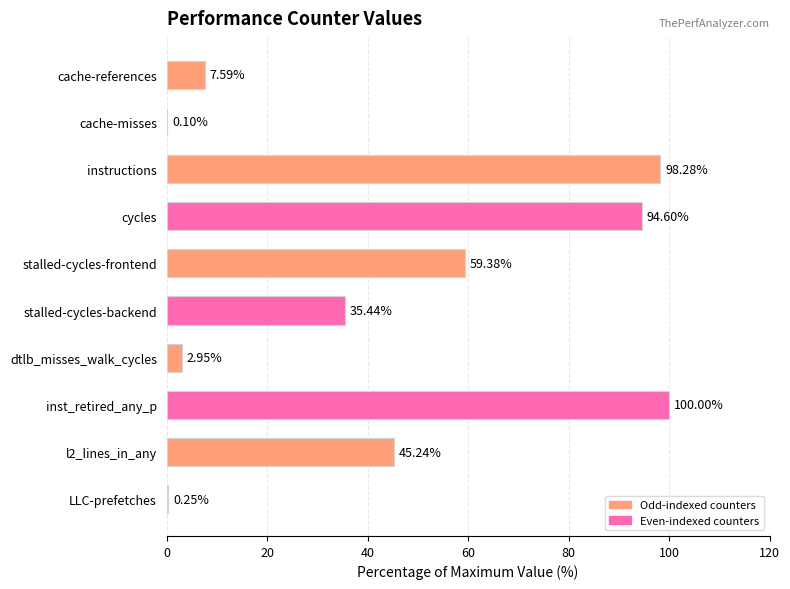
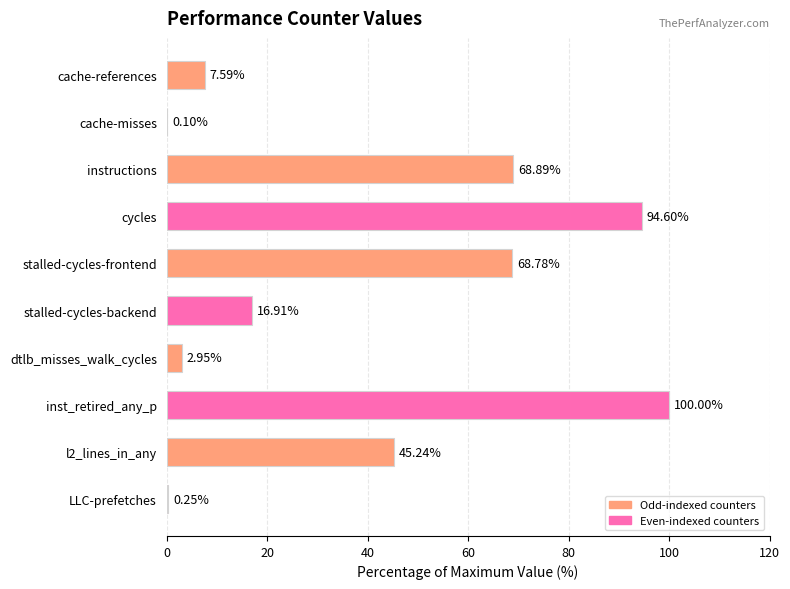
  {
    "cache-references": "7.59%",
    "cache-misses": "0.10%",
-   "instructions": "98.28%",
+   "instructions": "68.89%",
    "cycles": "94.60%",
-   "stalled-cycles-frontend": "59.38%",
-   "stalled-cycles-backend": "35.44%",
+   "stalled-cycles-frontend": "68.78%",
+   "stalled-cycles-backend": "16.91%",
    "dtlb_misses_walk_cycles": "2.95%",
    "inst_retired_any_p": "100.00%",
    "l2_lines_in_any": "45.24%",
    "LLC-prefetches": "0.25%"
  }
